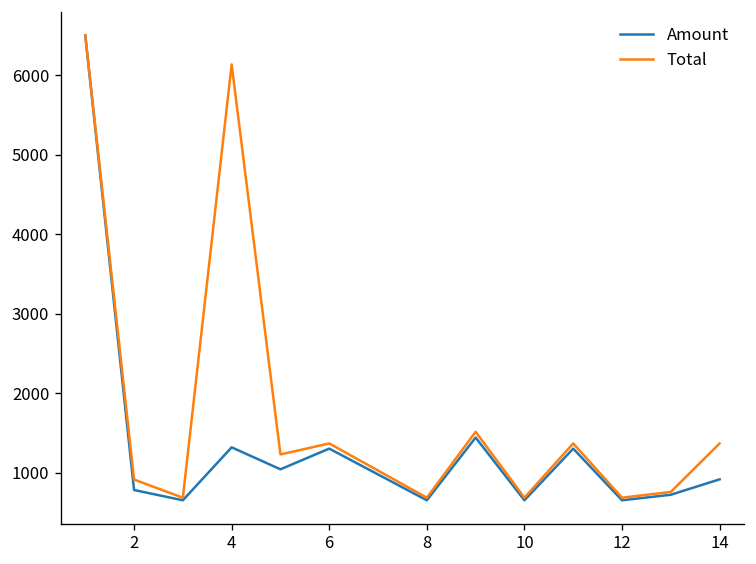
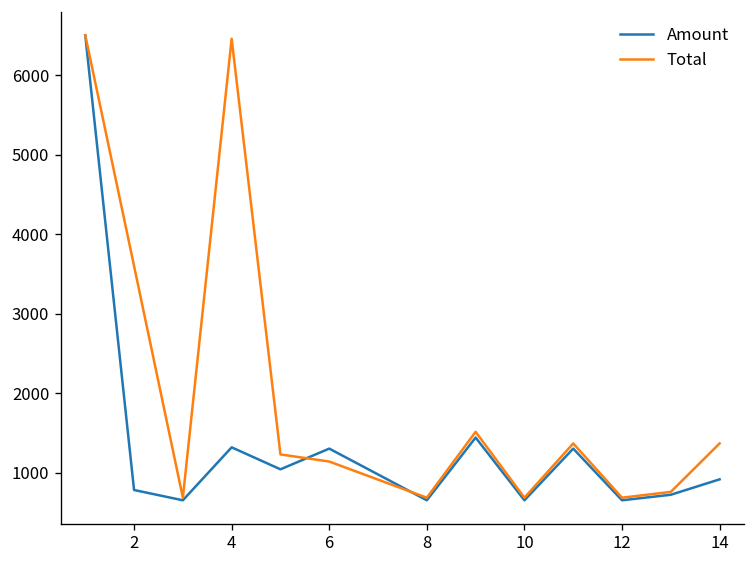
  {
    "Amount": {
      "2": 800,
      "4": 1300,
      "6": 1300,
      "14": 900
    },
    "Total": {
-     "2": 900,
-     "4": 6100,
-     "6": 1400,
+     "2": 3600,
+     "4": 6500,
+     "6": 1100,
      "14": 1400
    }
  }
